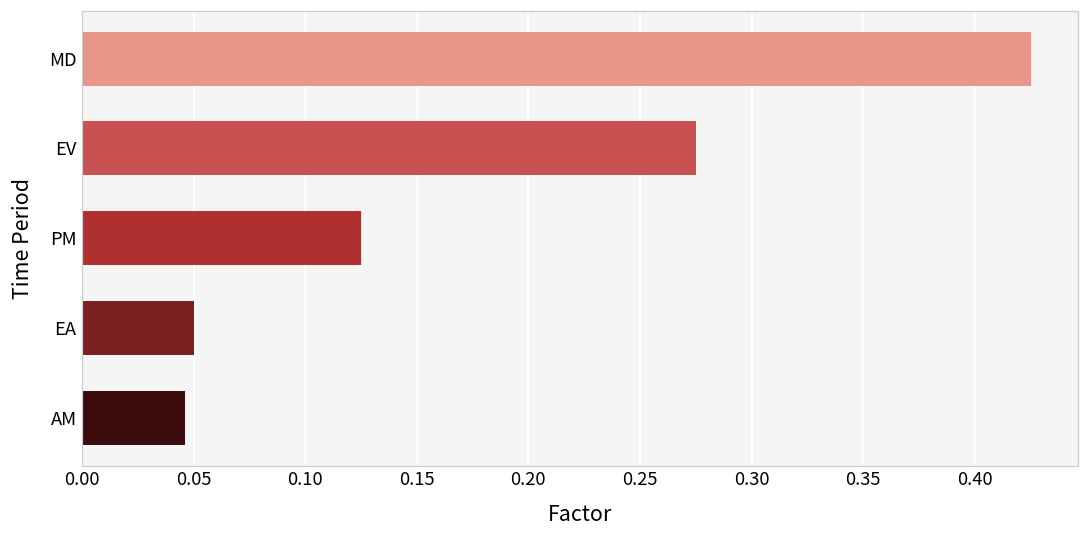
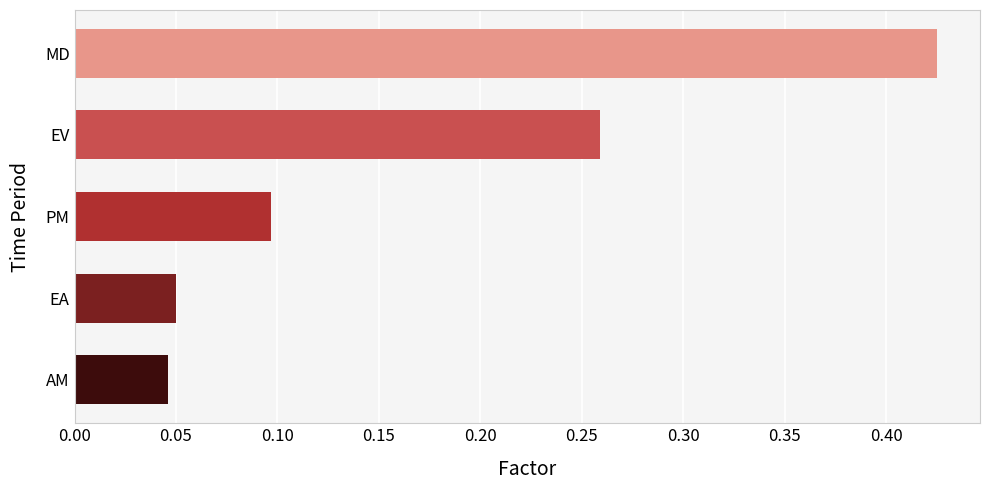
  {
    "MD": 0.425,
-   "EV": 0.275,
-   "PM": 0.125,
+   "EV": 0.259,
+   "PM": 0.097,
    "EA": 0.050,
    "AM": 0.046
  }
